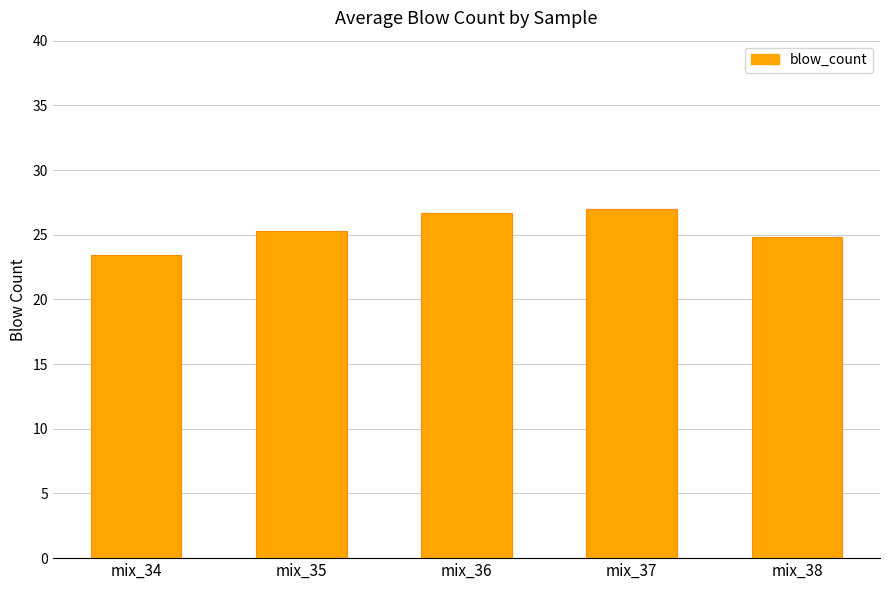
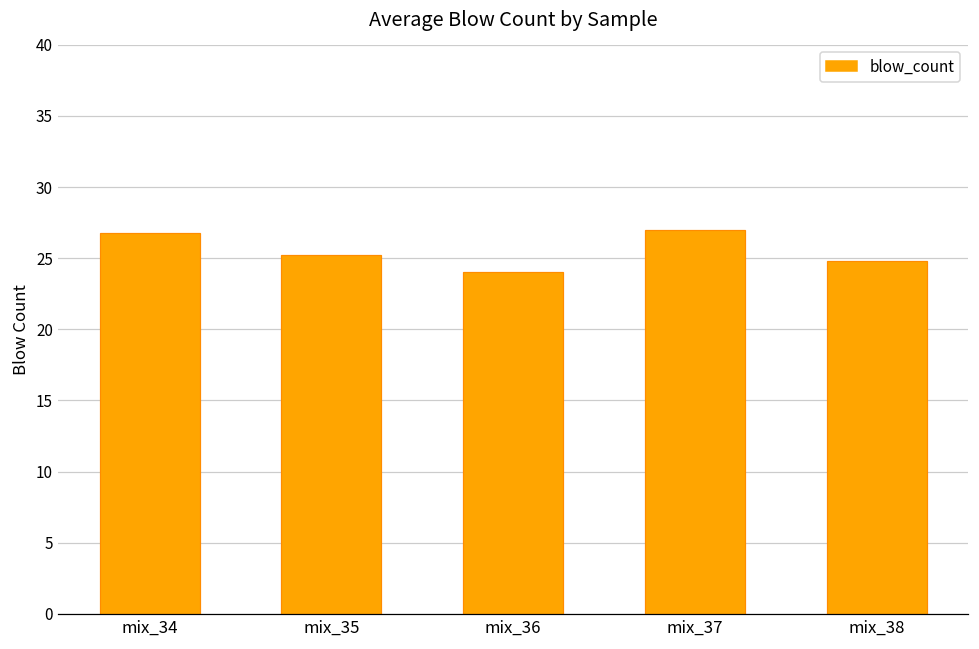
  {
-   "mix_34": 23.5,
+   "mix_34": 26.8,
    "mix_35": 25.3,
-   "mix_36": 26.7,
+   "mix_36": 24.0,
    "mix_37": 27.0,
    "mix_38": 24.8
  }
